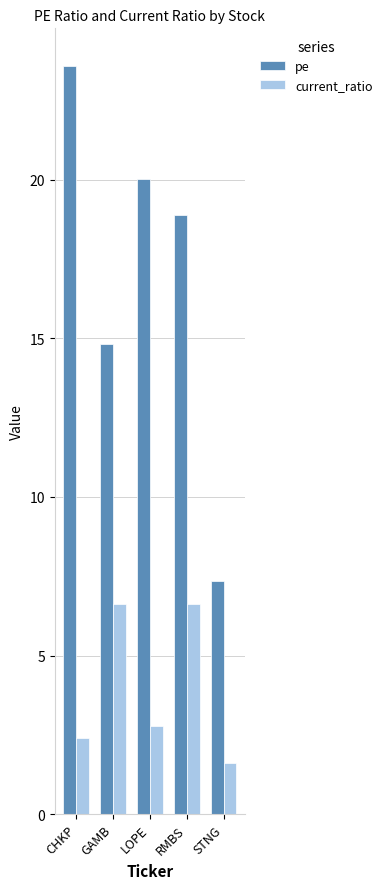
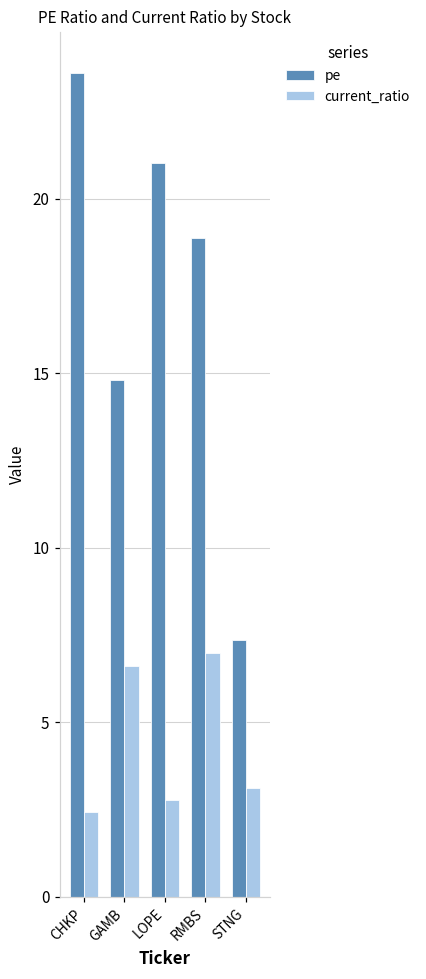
  {
    "pe": {
      "CHKP": 23.6,
      "GAMB": 14.8,
-     "LOPE": 20.0,
+     "LOPE": 21.0,
      "RMBS": 18.9,
      "STNG": 7.4
    },
    "current_ratio": {
      "CHKP": 2.4,
      "GAMB": 6.6,
      "LOPE": 2.8,
-     "RMBS": 6.6,
-     "STNG": 1.6
+     "RMBS": 7.0,
+     "STNG": 3.1
    }
  }
